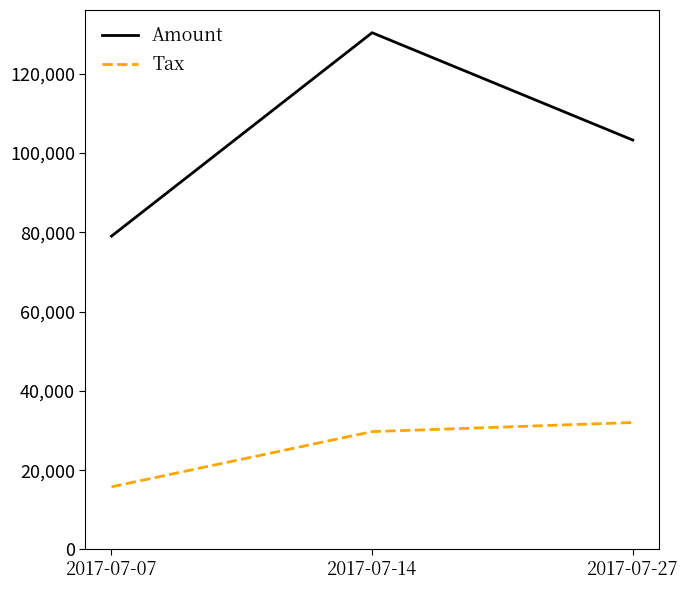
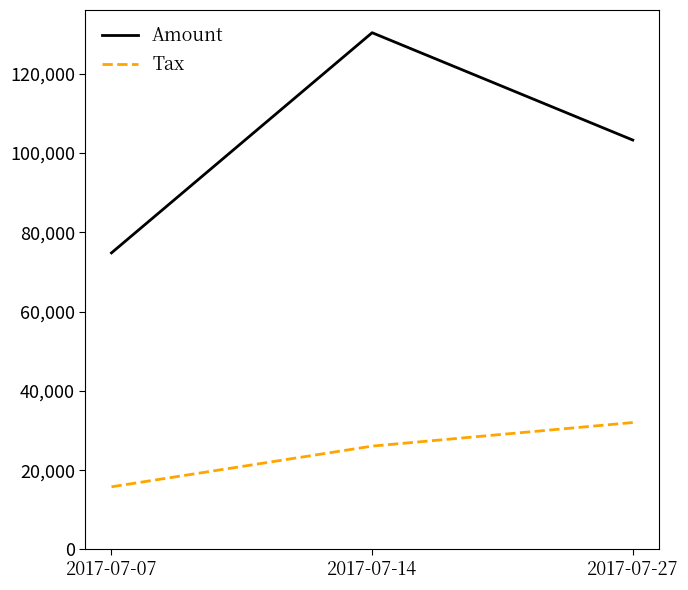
  {
    "Amount": {
-     "2017-07-07": "79,000",
+     "2017-07-07": "75,000",
      "2017-07-14": "130,000",
      "2017-07-27": "103,000"
    },
    "Tax": {
      "2017-07-07": "16,000",
-     "2017-07-14": "30,000",
+     "2017-07-14": "26,000",
      "2017-07-27": "32,000"
    }
  }
